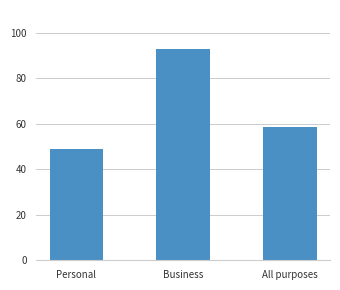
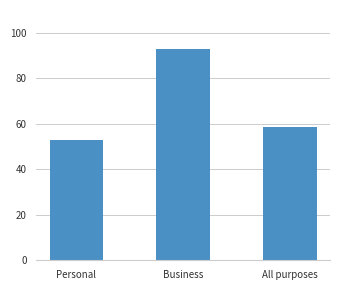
  {
-   "Personal": 49,
+   "Personal": 53,
    "Business": 93,
    "All purposes": 58
  }
